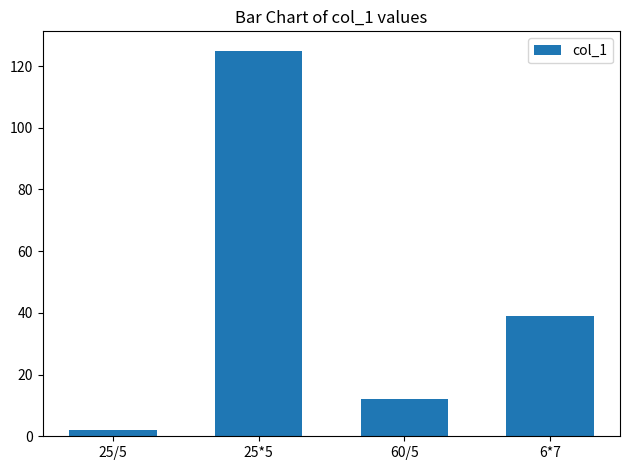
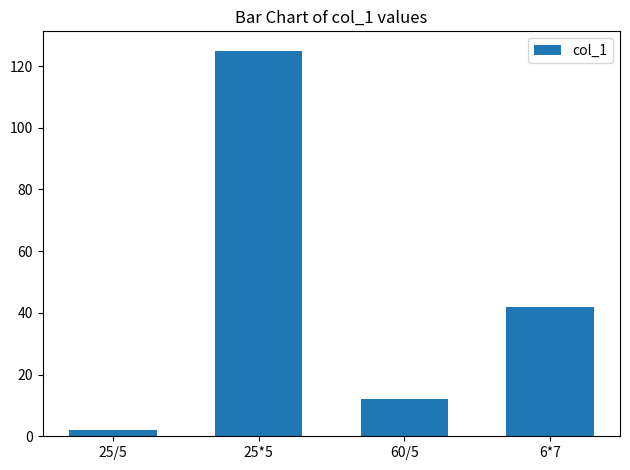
  {
    "25/5": 2,
    "25*5": 125,
    "60/5": 12,
-   "6*7": 39
+   "6*7": 42
  }
